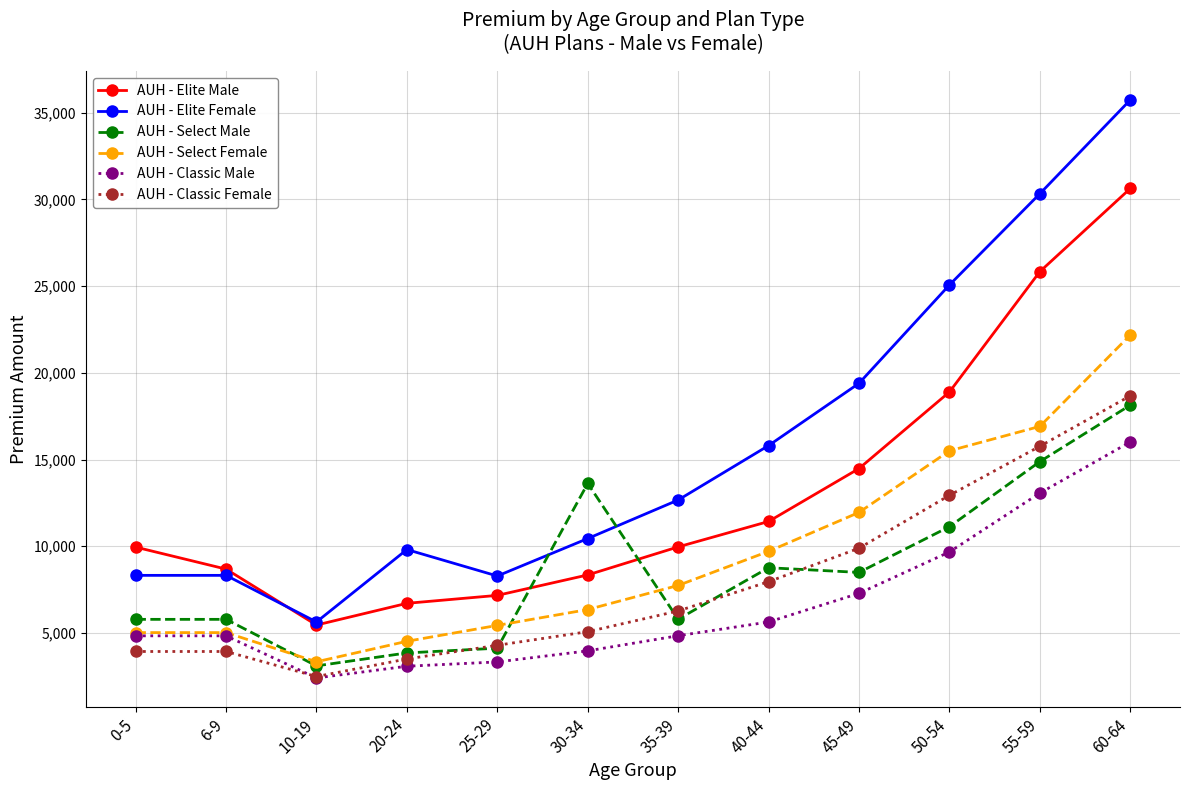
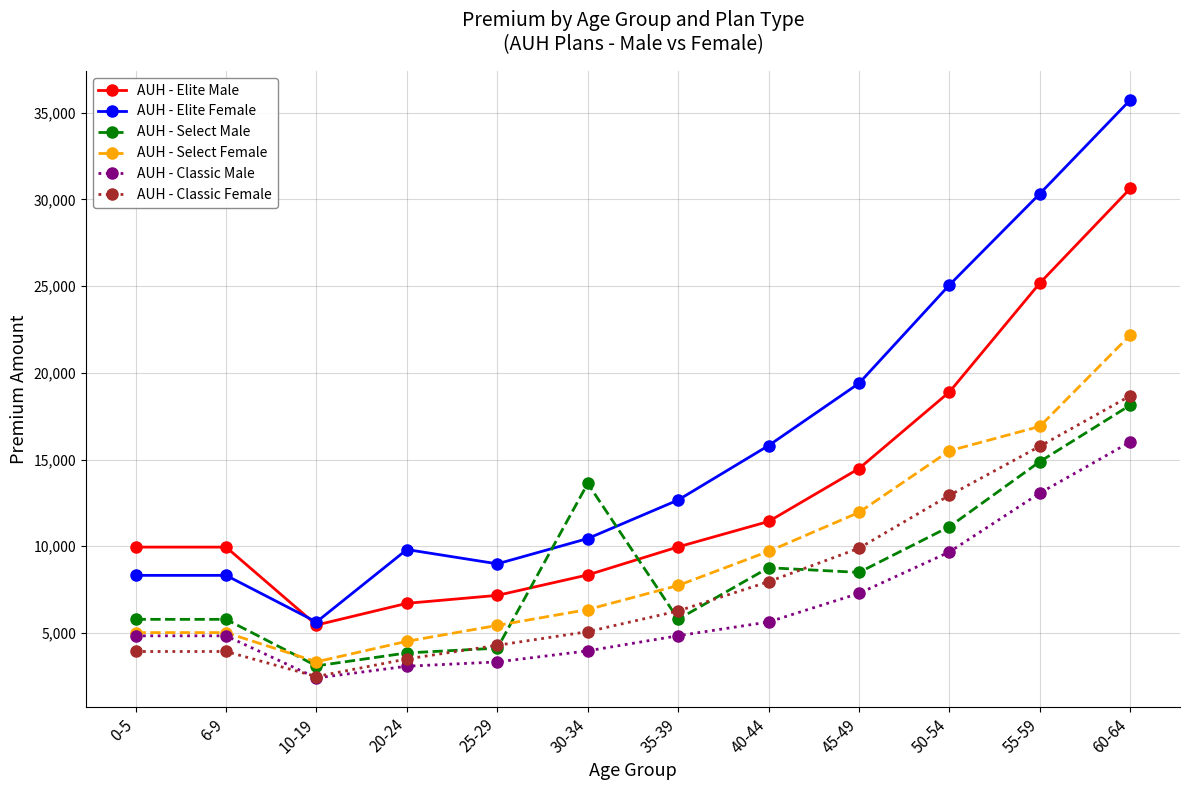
  {
    "AUH - Elite Male": {
      "0-5": "10,000",
-     "6-9": "8,700",
+     "6-9": "10,000",
      "10-19": "5,500",
      "20-24": "6,700",
      "25-29": "7,200",
      "30-34": "8,300",
      "35-39": "10,000",
      "40-44": "11,400",
      "45-49": "14,500",
      "50-54": "18,900",
-     "55-59": "25,800",
+     "55-59": "25,200",
      "60-64": "30,600"
    },
    "AUH - Elite Female": {
      "0-5": "8,300",
      "6-9": "8,300",
      "10-19": "5,600",
      "20-24": "9,800",
-     "25-29": "8,300",
+     "25-29": "9,000",
      "30-34": "10,400",
      "35-39": "12,700",
      "40-44": "15,800",
      "45-49": "19,400",
      "50-54": "25,100",
      "55-59": "30,300",
      "60-64": "35,700"
    },
    "AUH - Select Male": {
      "0-5": "5,800",
      "6-9": "5,800",
      "10-19": "3,100",
      "20-24": "3,900",
      "25-29": "4,100",
      "30-34": "13,600",
      "35-39": "5,800",
      "40-44": "8,800",
      "45-49": "8,500",
      "50-54": "11,100",
      "55-59": "14,900",
      "60-64": "18,100"
    },
    "AUH - Select Female": {
      "0-5": "5,000",
      "6-9": "5,000",
      "10-19": "3,300",
      "20-24": "4,500",
      "25-29": "5,400",
      "30-34": "6,400",
      "35-39": "7,700",
      "40-44": "9,700",
      "45-49": "12,000",
      "50-54": "15,500",
      "55-59": "16,900",
      "60-64": "22,200"
    },
    "AUH - Classic Male": {
      "0-5": "4,800",
      "6-9": "4,800",
      "20-24": "3,100",
      "25-29": "3,300",
      "30-34": "4,000",
      "35-39": "4,800",
      "40-44": "5,600",
      "45-49": "7,300",
      "50-54": "9,700",
      "55-59": "13,100",
      "60-64": "16,000"
    },
    "AUH - Classic Female": {
      "0-5": "3,900",
      "6-9": "3,900",
      "20-24": "3,500",
      "25-29": "4,300",
      "30-34": "5,100",
      "35-39": "6,300",
      "40-44": "8,000",
      "45-49": "9,900",
      "50-54": "12,900",
      "55-59": "15,800",
      "60-64": "18,700"
    }
  }
